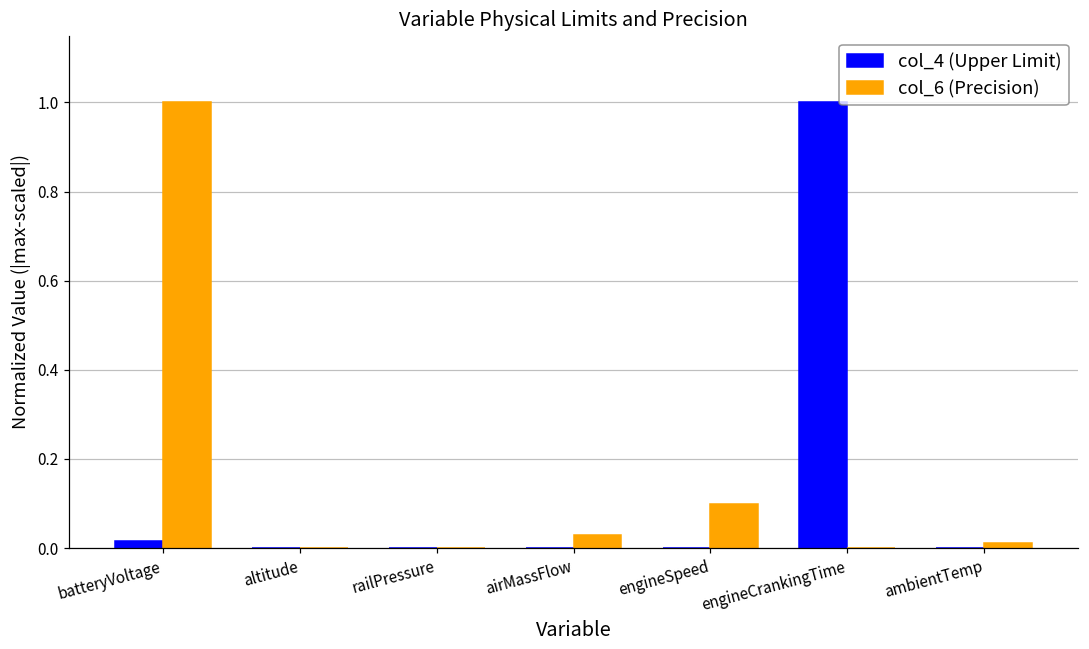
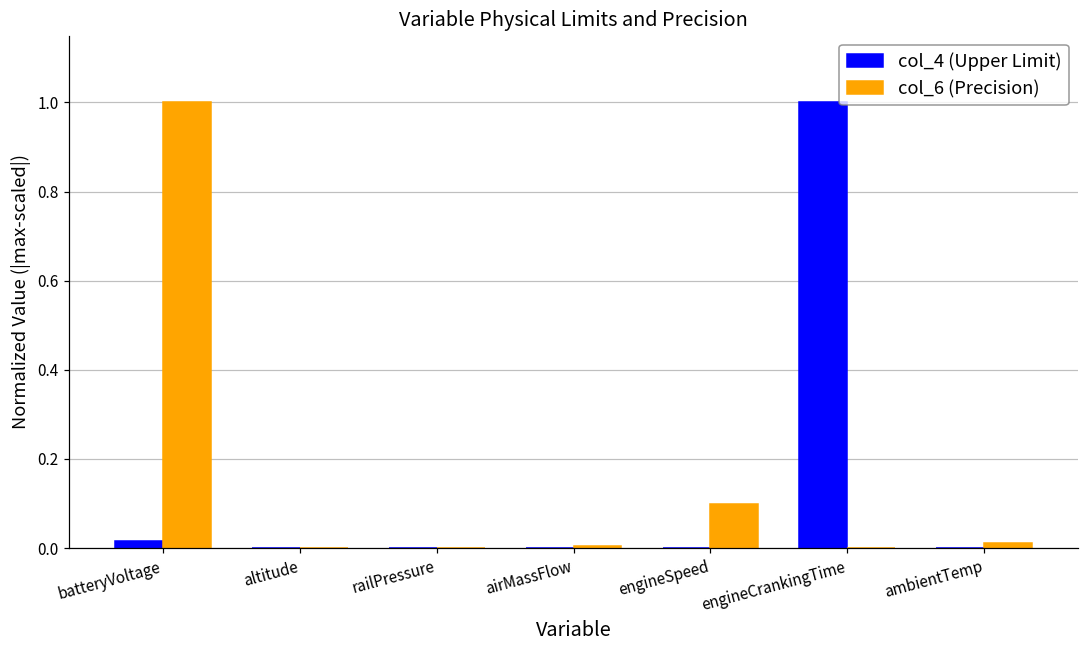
  {
    "col_4 (Upper Limit)": {
      "batteryVoltage": 0.02,
      "engineCrankingTime": 1.00
    },
    "col_6 (Precision)": {
      "batteryVoltage": 1.00,
-     "airMassFlow": 0.03,
+     "airMassFlow": 0.01,
      "engineSpeed": 0.10,
      "ambientTemp": 0.01
    }
  }
